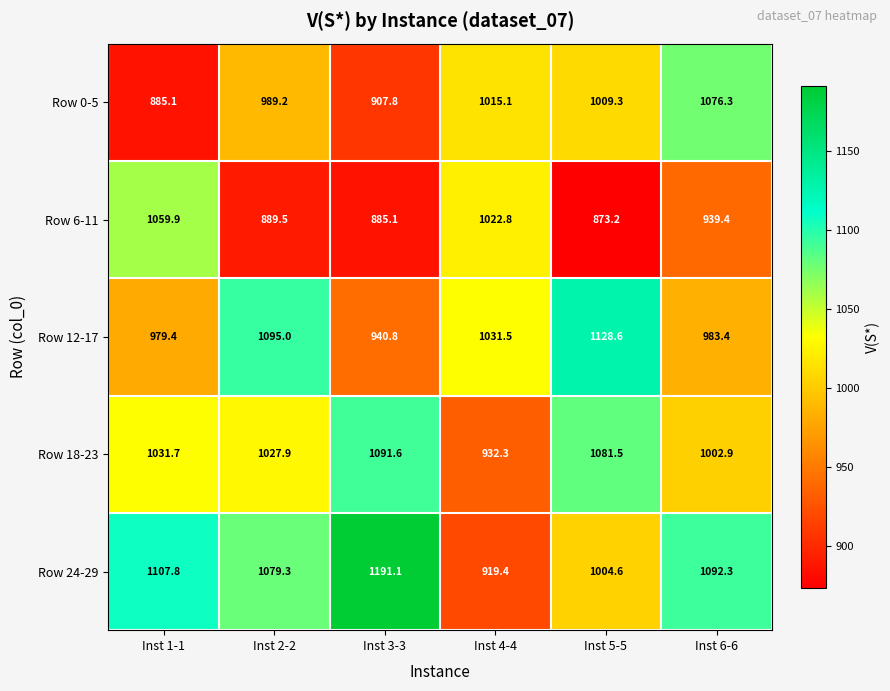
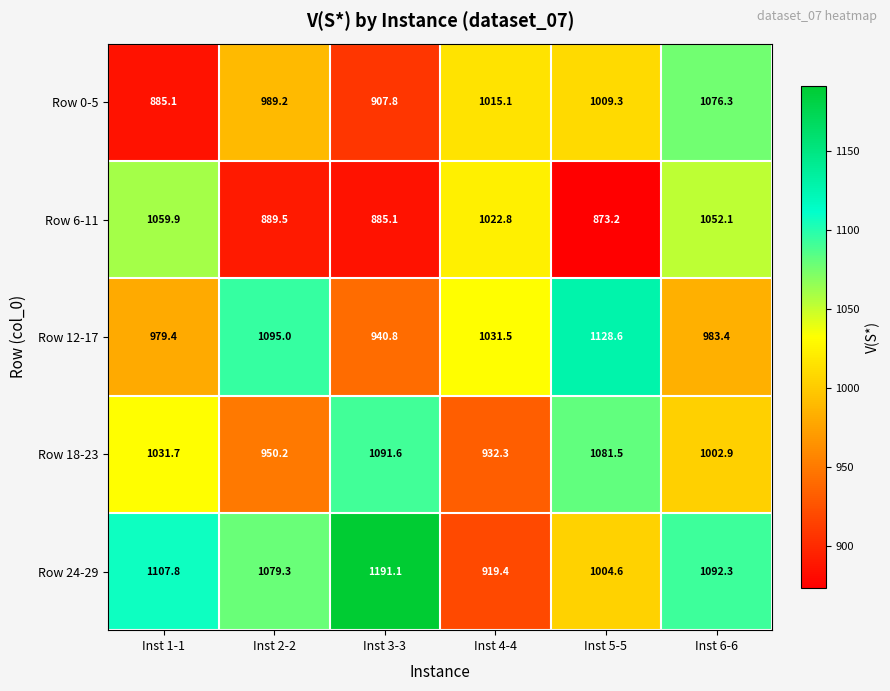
  {
    "Row 0-5": {
      "Inst 1-1": 885.1,
      "Inst 2-2": 989.2,
      "Inst 3-3": 907.8,
      "Inst 4-4": 1015.1,
      "Inst 5-5": 1009.3,
      "Inst 6-6": 1076.3
    },
    "Row 6-11": {
      "Inst 1-1": 1059.9,
      "Inst 2-2": 889.5,
      "Inst 3-3": 885.1,
      "Inst 4-4": 1022.8,
      "Inst 5-5": 873.2,
-     "Inst 6-6": 939.4
+     "Inst 6-6": 1052.1
    },
    "Row 12-17": {
      "Inst 1-1": 979.4,
      "Inst 2-2": 1095.0,
      "Inst 3-3": 940.8,
      "Inst 4-4": 1031.5,
      "Inst 5-5": 1128.6,
      "Inst 6-6": 983.4
    },
    "Row 18-23": {
      "Inst 1-1": 1031.7,
-     "Inst 2-2": 1027.9,
+     "Inst 2-2": 950.2,
      "Inst 3-3": 1091.6,
      "Inst 4-4": 932.3,
      "Inst 5-5": 1081.5,
      "Inst 6-6": 1002.9
    },
    "Row 24-29": {
      "Inst 1-1": 1107.8,
      "Inst 2-2": 1079.3,
      "Inst 3-3": 1191.1,
      "Inst 4-4": 919.4,
      "Inst 5-5": 1004.6,
      "Inst 6-6": 1092.3
    }
  }
